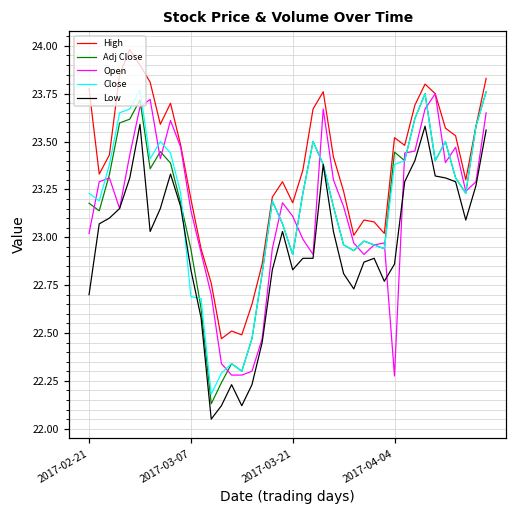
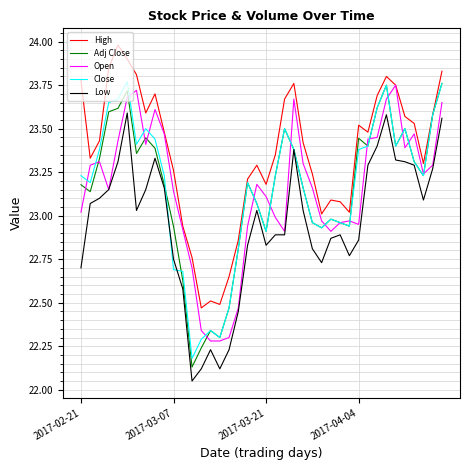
  {
    "High": {
-     "2017-03-07": 23.20,
+     "2017-03-07": 23.26,
      "2017-03-21": 23.18,
      "2017-04-04": 23.52
    },
    "Adj Close": {
      "2017-02-21": 23.18,
      "2017-03-07": 22.94,
      "2017-04-04": 23.44
    },
    "Open": {
      "2017-02-21": 23.02,
      "2017-03-07": 23.14,
      "2017-03-21": 23.11,
-     "2017-04-04": 22.28
+     "2017-04-04": 22.95
    },
    "Close": {
      "2017-02-21": 23.23,
      "2017-03-07": 22.69,
      "2017-04-04": 23.38
    },
    "Low": {
      "2017-02-21": 22.70,
-     "2017-03-07": 22.83,
+     "2017-03-07": 22.75,
      "2017-03-21": 22.83,
      "2017-04-04": 22.86
    }
  }
